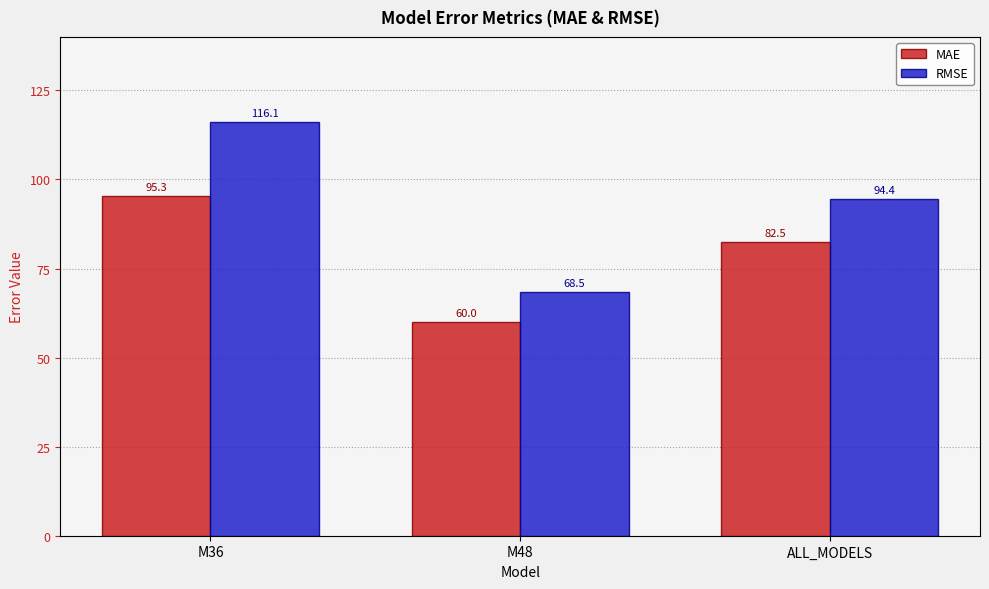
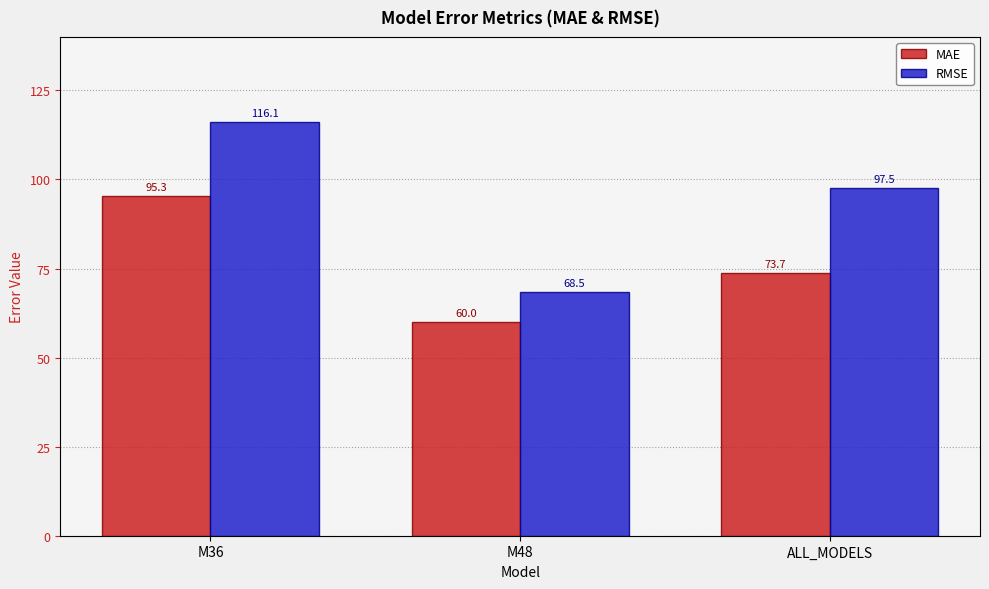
  {
    "MAE": {
      "M36": 95.3,
      "M48": 60.0,
-     "ALL_MODELS": 82.5
+     "ALL_MODELS": 73.7
    },
    "RMSE": {
      "M36": 116.1,
      "M48": 68.5,
-     "ALL_MODELS": 94.4
+     "ALL_MODELS": 97.5
    }
  }
